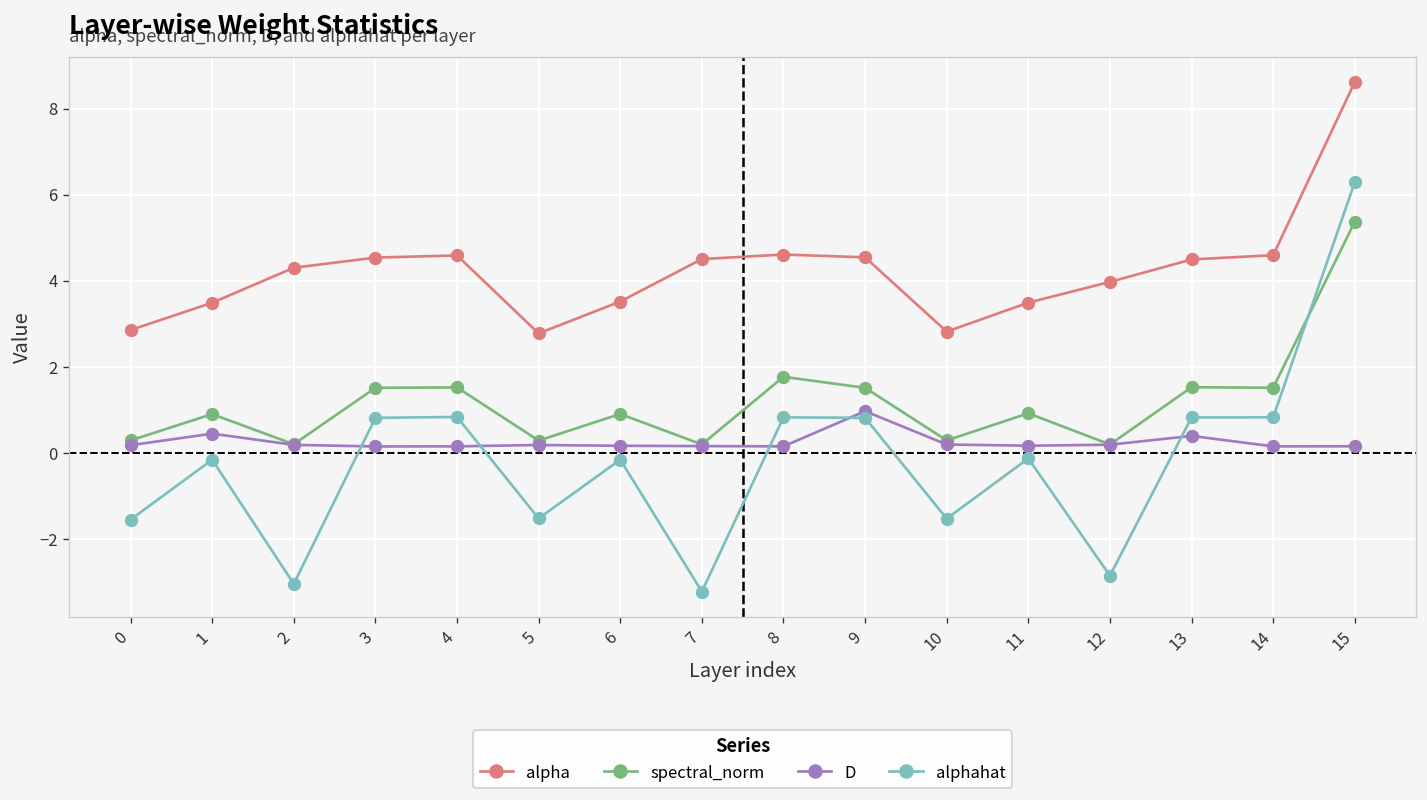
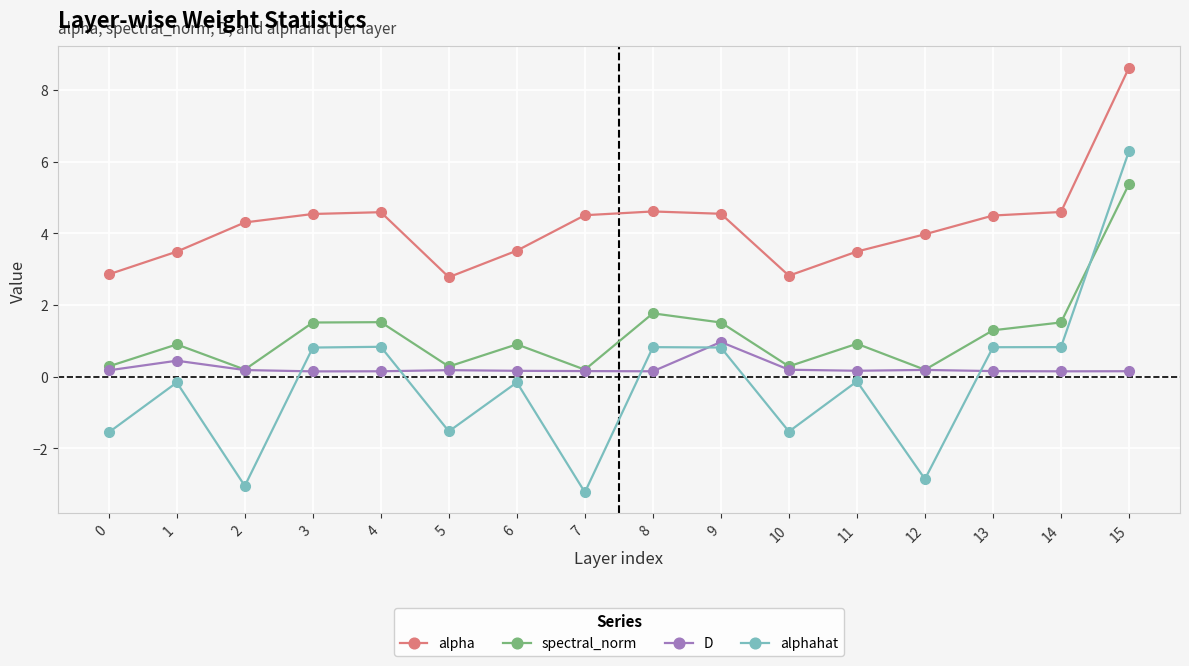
  {
    "alpha": {
      "0": 2.9,
      "1": 3.5,
      "2": 4.3,
      "3": 4.5,
      "4": 4.6,
      "5": 2.8,
      "6": 3.5,
      "7": 4.5,
      "8": 4.6,
      "9": 4.5,
      "10": 2.8,
      "11": 3.5,
      "12": 4.0,
      "13": 4.5,
      "14": 4.6,
      "15": 8.6
    },
    "spectral_norm": {
      "0": 0.3,
      "1": 0.9,
      "3": 1.5,
      "4": 1.5,
      "5": 0.3,
      "6": 0.9,
      "8": 1.8,
      "9": 1.5,
      "10": 0.3,
      "11": 0.9,
-     "13": 1.5,
+     "13": 1.3,
      "14": 1.5,
      "15": 5.4
    },
    "D": {
      "0": 0.2,
      "1": 0.4,
      "3": 0.1,
      "4": 0.1,
      "5": 0.2,
      "6": 0.2,
      "8": 0.1,
      "9": 1.0,
      "10": 0.2,
      "11": 0.2,
-     "13": 0.4,
+     "13": 0.2,
      "14": 0.1,
      "15": 0.1
    },
    "alphahat": {
      "0": -1.6,
      "1": -0.2,
      "2": -3.1,
      "3": 0.8,
      "4": 0.8,
      "5": -1.5,
      "6": -0.2,
      "7": -3.2,
      "8": 0.8,
      "9": 0.8,
      "10": -1.5,
      "11": -0.1,
      "12": -2.9,
      "13": 0.8,
      "14": 0.8,
      "15": 6.3
    }
  }
